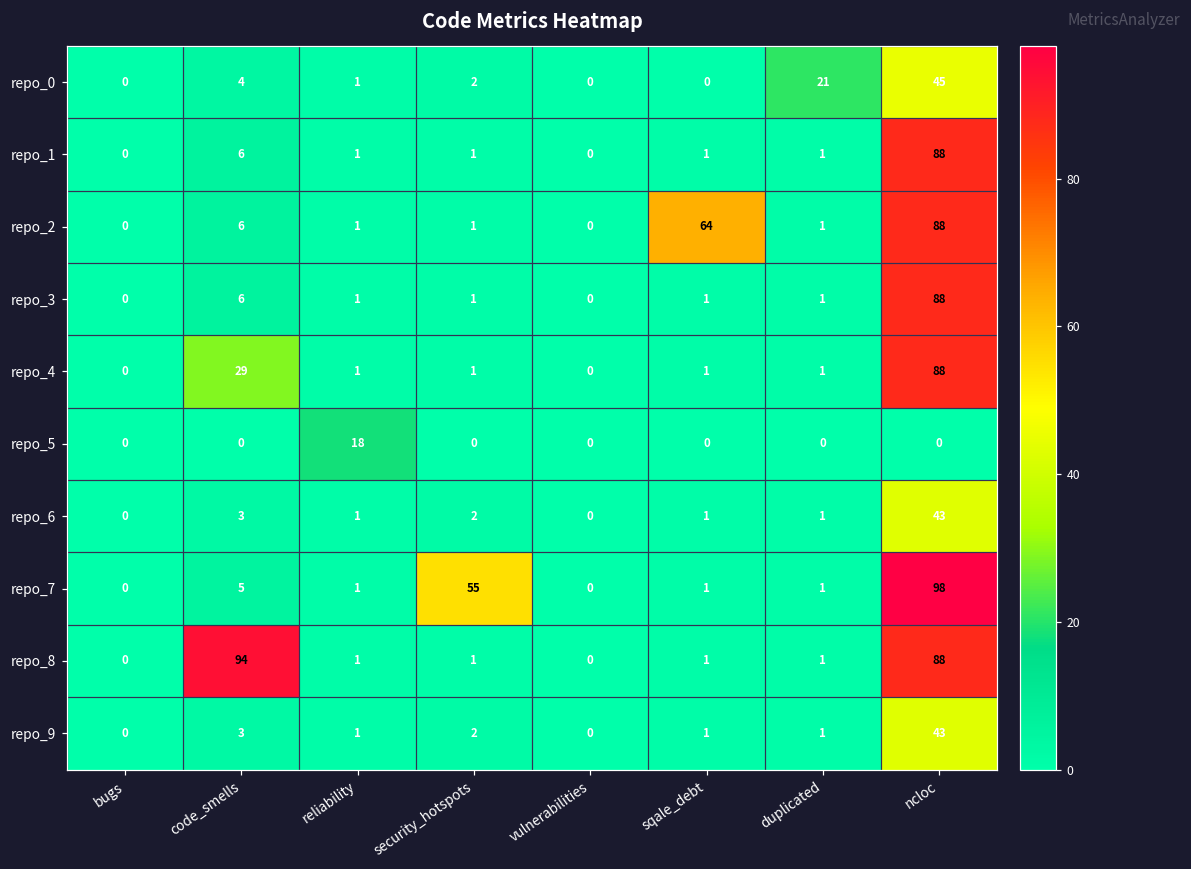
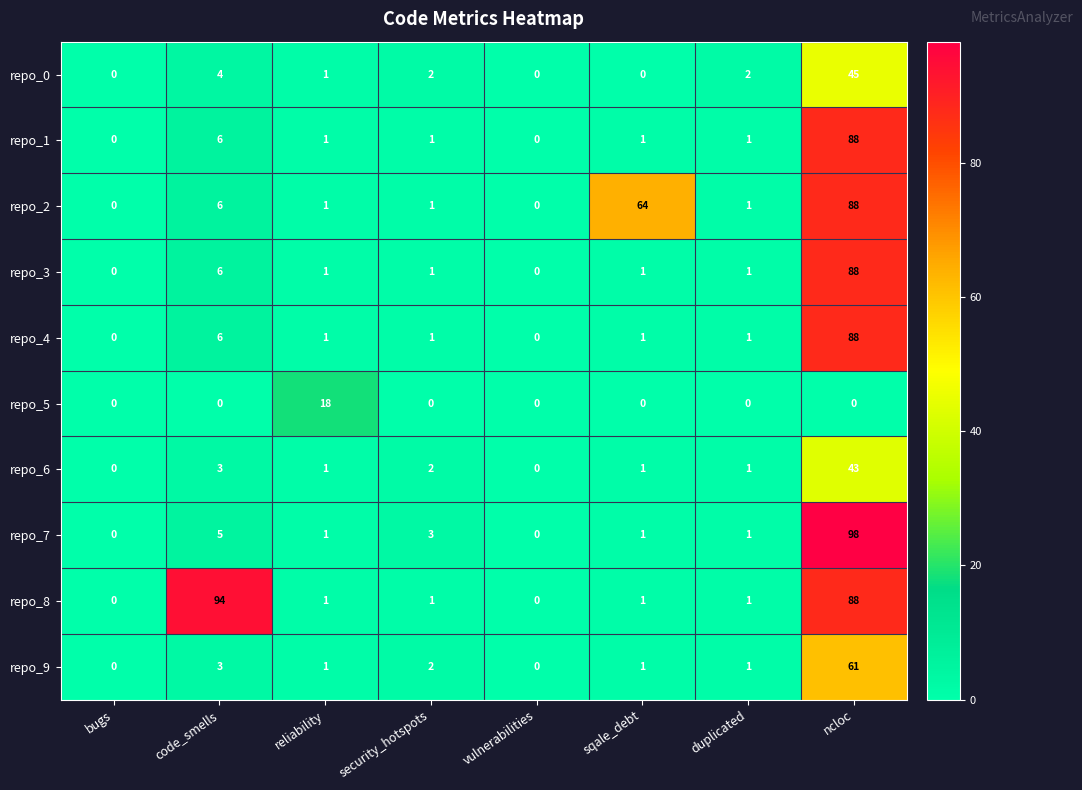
  {
    "repo_0": {
      "bugs": 0,
      "code_smells": 4,
      "reliability": 1,
      "security_hotspots": 2,
      "vulnerabilities": 0,
      "sqale_debt": 0,
-     "duplicated": 21,
+     "duplicated": 2,
      "ncloc": 45
    },
    "repo_1": {
      "bugs": 0,
      "code_smells": 6,
      "reliability": 1,
      "security_hotspots": 1,
      "vulnerabilities": 0,
      "sqale_debt": 1,
      "duplicated": 1,
      "ncloc": 88
    },
    "repo_2": {
      "bugs": 0,
      "code_smells": 6,
      "reliability": 1,
      "security_hotspots": 1,
      "vulnerabilities": 0,
      "sqale_debt": 64,
      "duplicated": 1,
      "ncloc": 88
    },
    "repo_3": {
      "bugs": 0,
      "code_smells": 6,
      "reliability": 1,
      "security_hotspots": 1,
      "vulnerabilities": 0,
      "sqale_debt": 1,
      "duplicated": 1,
      "ncloc": 88
    },
    "repo_4": {
      "bugs": 0,
-     "code_smells": 29,
+     "code_smells": 6,
      "reliability": 1,
      "security_hotspots": 1,
      "vulnerabilities": 0,
      "sqale_debt": 1,
      "duplicated": 1,
      "ncloc": 88
    },
    "repo_5": {
      "bugs": 0,
      "code_smells": 0,
      "reliability": 18,
      "security_hotspots": 0,
      "vulnerabilities": 0,
      "sqale_debt": 0,
      "duplicated": 0,
      "ncloc": 0
    },
    "repo_6": {
      "bugs": 0,
      "code_smells": 3,
      "reliability": 1,
      "security_hotspots": 2,
      "vulnerabilities": 0,
      "sqale_debt": 1,
      "duplicated": 1,
      "ncloc": 43
    },
    "repo_7": {
      "bugs": 0,
      "code_smells": 5,
      "reliability": 1,
-     "security_hotspots": 55,
+     "security_hotspots": 3,
      "vulnerabilities": 0,
      "sqale_debt": 1,
      "duplicated": 1,
      "ncloc": 98
    },
    "repo_8": {
      "bugs": 0,
      "code_smells": 94,
      "reliability": 1,
      "security_hotspots": 1,
      "vulnerabilities": 0,
      "sqale_debt": 1,
      "duplicated": 1,
      "ncloc": 88
    },
    "repo_9": {
      "bugs": 0,
      "code_smells": 3,
      "reliability": 1,
      "security_hotspots": 2,
      "vulnerabilities": 0,
      "sqale_debt": 1,
      "duplicated": 1,
-     "ncloc": 43
+     "ncloc": 61
    }
  }
